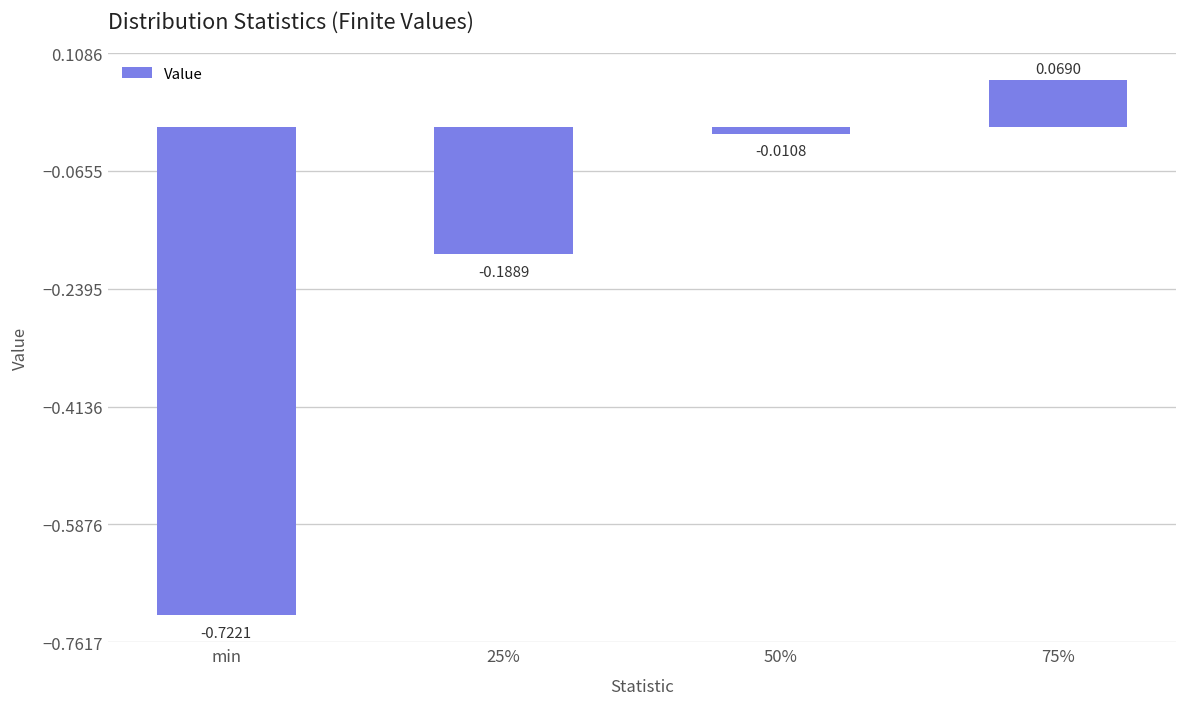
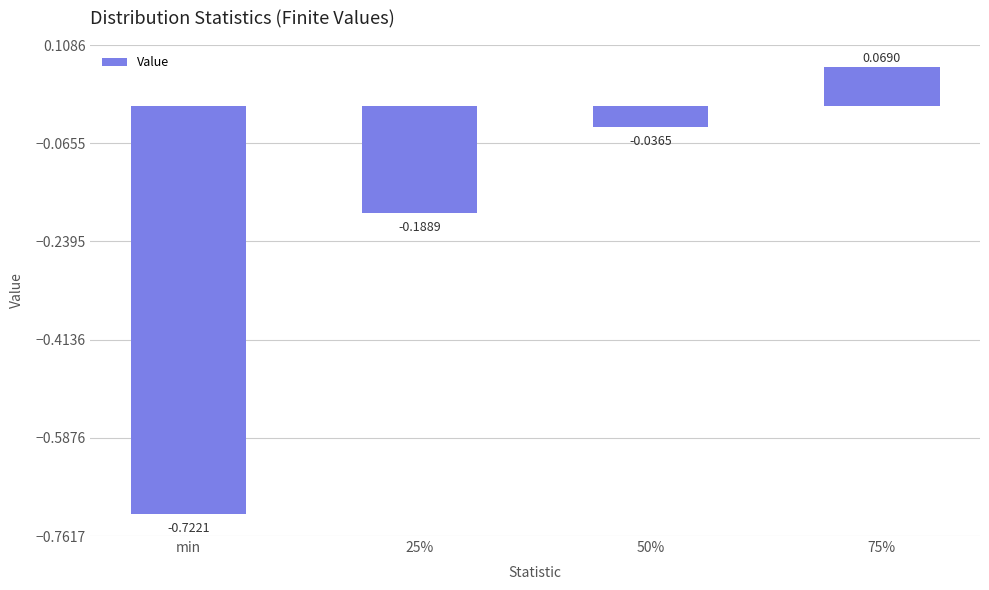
  {
    "min": -0.7221,
    "25%": -0.1889,
-   "50%": -0.0108,
+   "50%": -0.0365,
    "75%": 0.0690
  }
